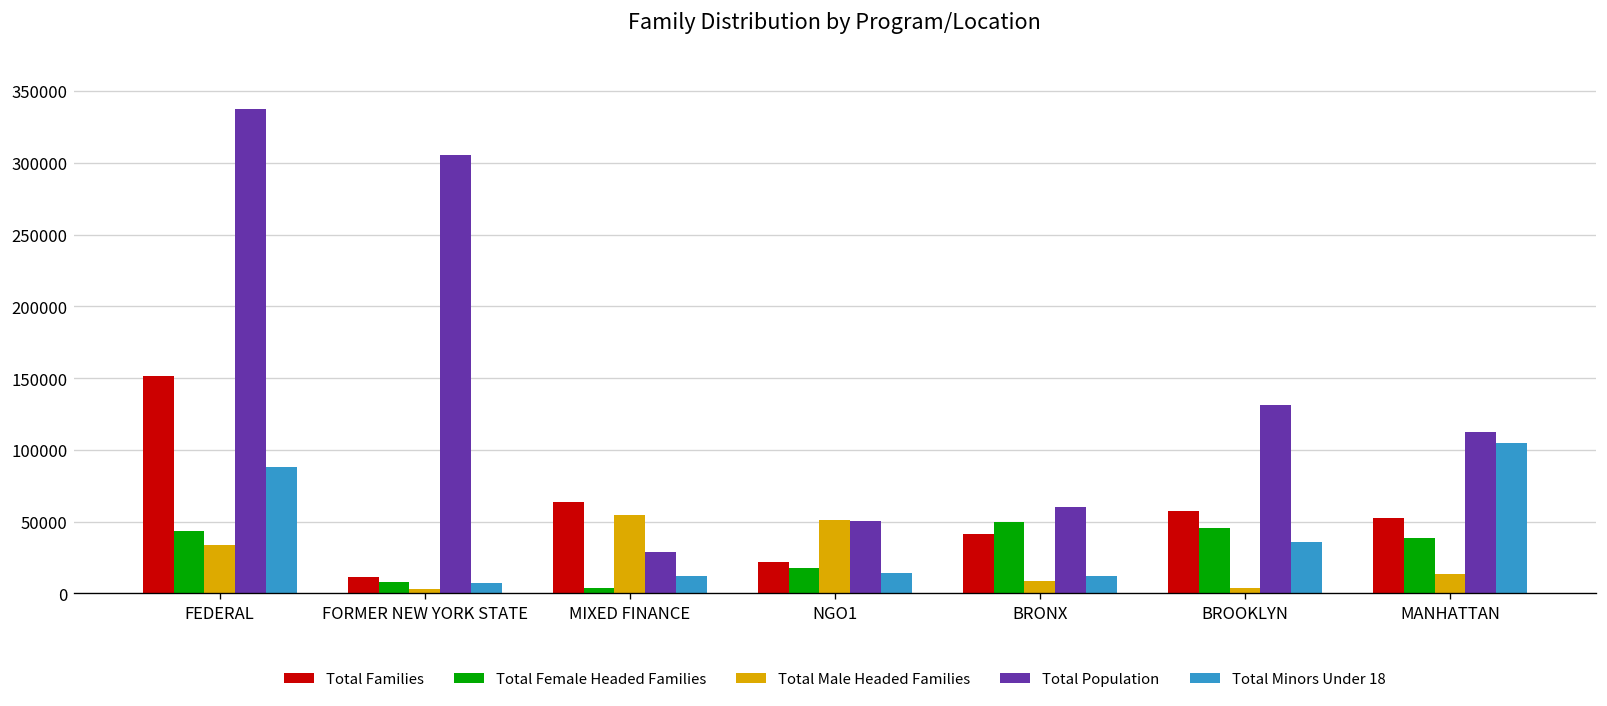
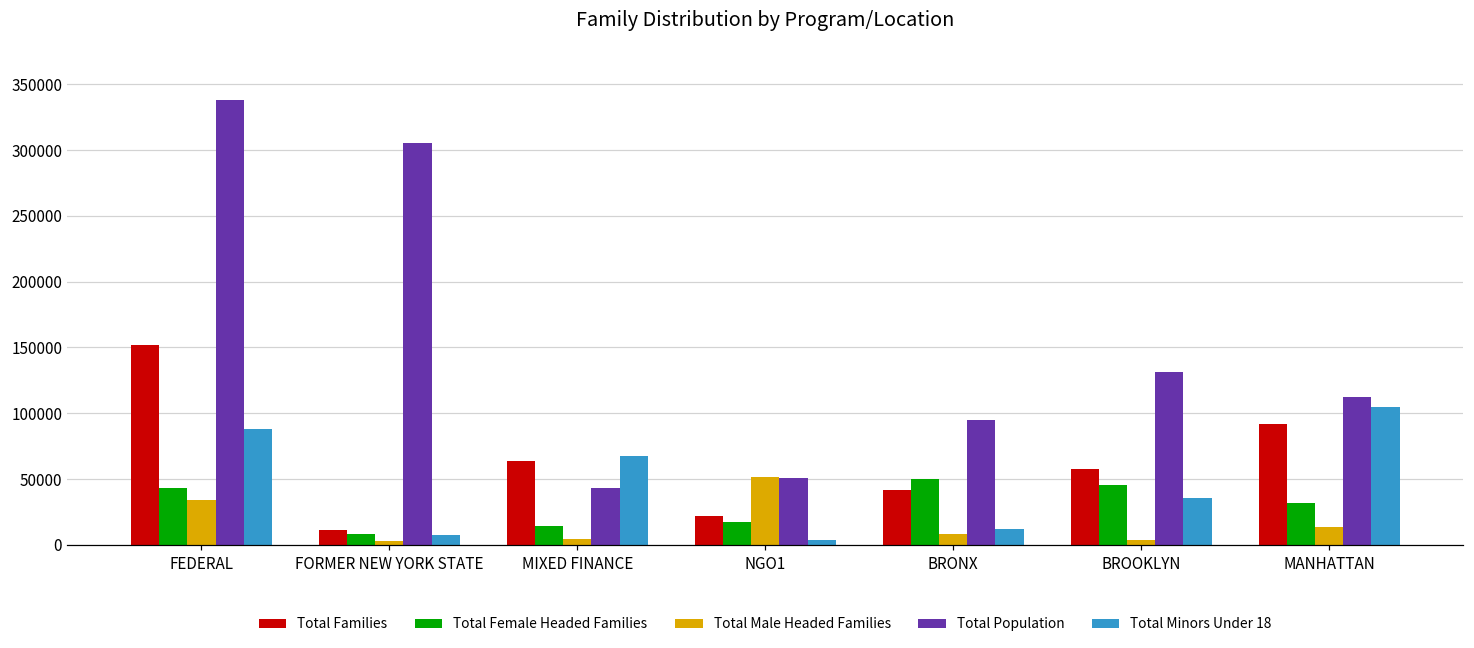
  {
    "Total Families": {
      "FEDERAL": 152000,
      "FORMER NEW YORK STATE": 11000,
      "MIXED FINANCE": 64000,
      "NGO1": 22000,
      "BRONX": 41000,
      "BROOKLYN": 58000,
-     "MANHATTAN": 52000
+     "MANHATTAN": 92000
    },
    "Total Female Headed Families": {
      "FEDERAL": 43000,
      "FORMER NEW YORK STATE": 8000,
-     "MIXED FINANCE": 4000,
+     "MIXED FINANCE": 14000,
      "NGO1": 17000,
      "BRONX": 50000,
      "BROOKLYN": 45000,
-     "MANHATTAN": 39000
+     "MANHATTAN": 32000
    },
    "Total Male Headed Families": {
      "FEDERAL": 34000,
      "FORMER NEW YORK STATE": 3000,
-     "MIXED FINANCE": 54000,
+     "MIXED FINANCE": 5000,
      "NGO1": 51000,
      "BRONX": 8000,
      "BROOKLYN": 4000,
      "MANHATTAN": 14000
    },
    "Total Population": {
      "FEDERAL": 338000,
      "FORMER NEW YORK STATE": 306000,
-     "MIXED FINANCE": 29000,
+     "MIXED FINANCE": 43000,
      "NGO1": 51000,
-     "BRONX": 60000,
+     "BRONX": 95000,
      "BROOKLYN": 131000,
      "MANHATTAN": 113000
    },
    "Total Minors Under 18": {
      "FEDERAL": 88000,
      "FORMER NEW YORK STATE": 7000,
-     "MIXED FINANCE": 12000,
-     "NGO1": 15000,
+     "MIXED FINANCE": 67000,
+     "NGO1": 4000,
      "BRONX": 12000,
      "BROOKLYN": 36000,
      "MANHATTAN": 105000
    }
  }
